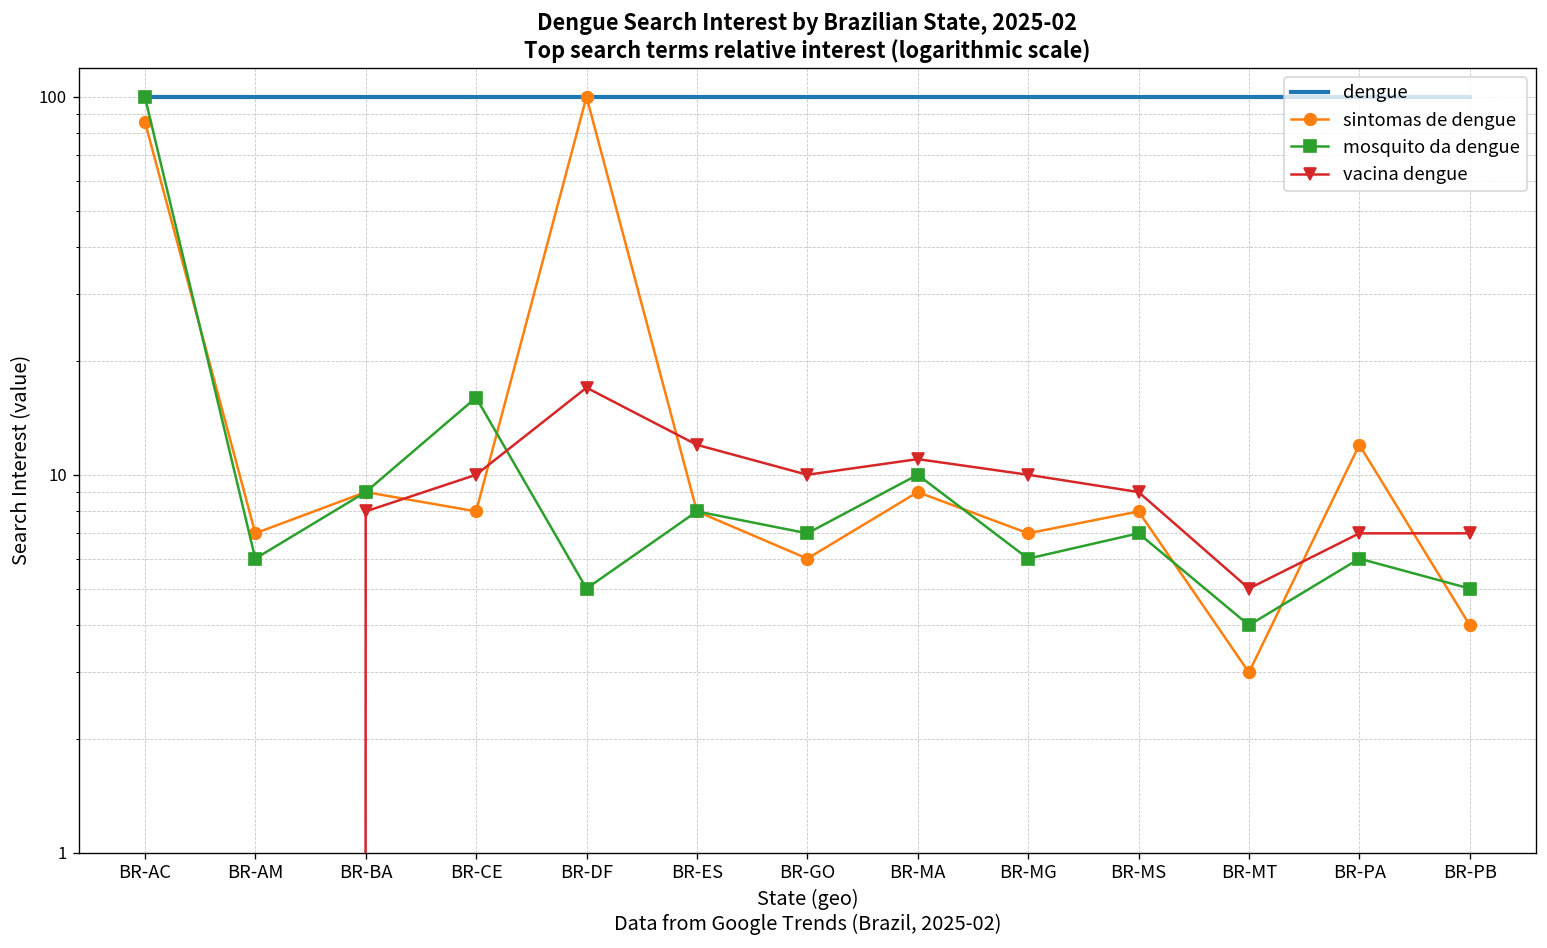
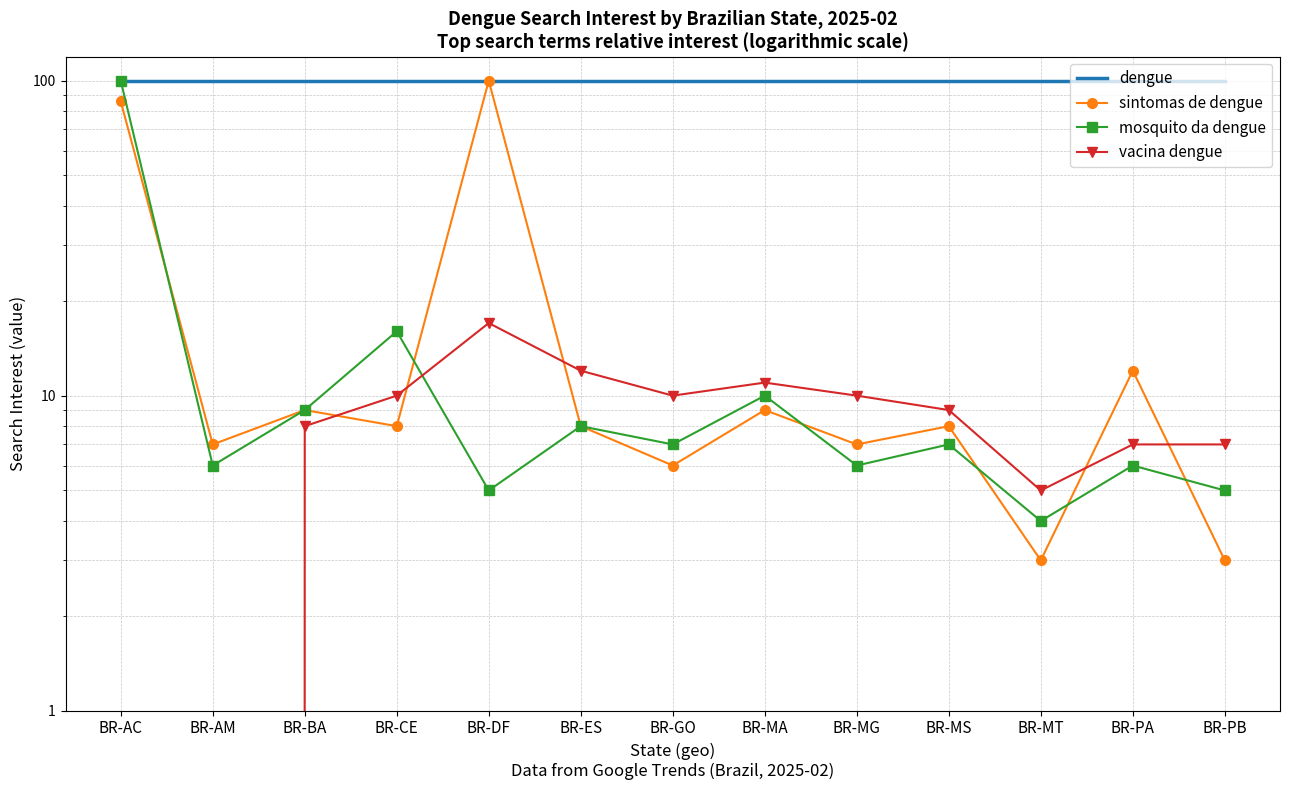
  {
    "dengue": {
      "BR-AM": 100,
      "BR-BA": 100,
      "BR-CE": 100,
      "BR-ES": 100,
      "BR-GO": 100,
      "BR-MA": 100,
      "BR-MG": 100,
      "BR-MS": 100,
      "BR-MT": 100
    },
    "sintomas de dengue": {
      "BR-AC": 86,
      "BR-AM": 7,
      "BR-CE": 8,
      "BR-GO": 6,
      "BR-MA": 9,
      "BR-MG": 7,
      "BR-MS": 8,
      "BR-MT": 3,
      "BR-PA": 12,
-     "BR-PB": 4
+     "BR-PB": 3
    },
    "mosquito da dengue": {
      "BR-AM": 6,
      "BR-CE": 16,
      "BR-DF": 5,
      "BR-GO": 7,
      "BR-MA": 10,
      "BR-MG": 6,
      "BR-MS": 7,
      "BR-MT": 4,
      "BR-PA": 6,
      "BR-PB": 5
    },
    "vacina dengue": {
      "BR-BA": 8,
      "BR-CE": 10,
      "BR-DF": 17,
      "BR-ES": 12,
      "BR-GO": 10,
      "BR-MA": 11,
      "BR-MG": 10,
      "BR-MS": 9,
      "BR-MT": 5,
      "BR-PA": 7,
      "BR-PB": 7
    }
  }
